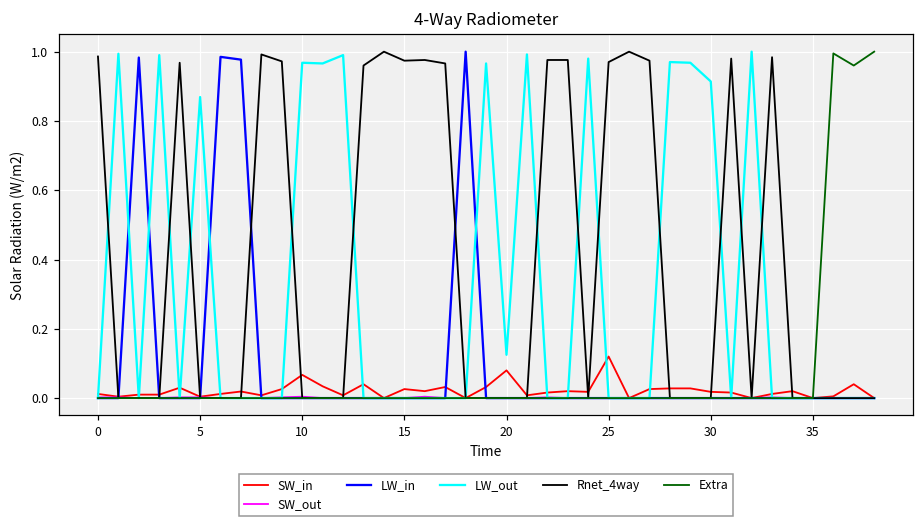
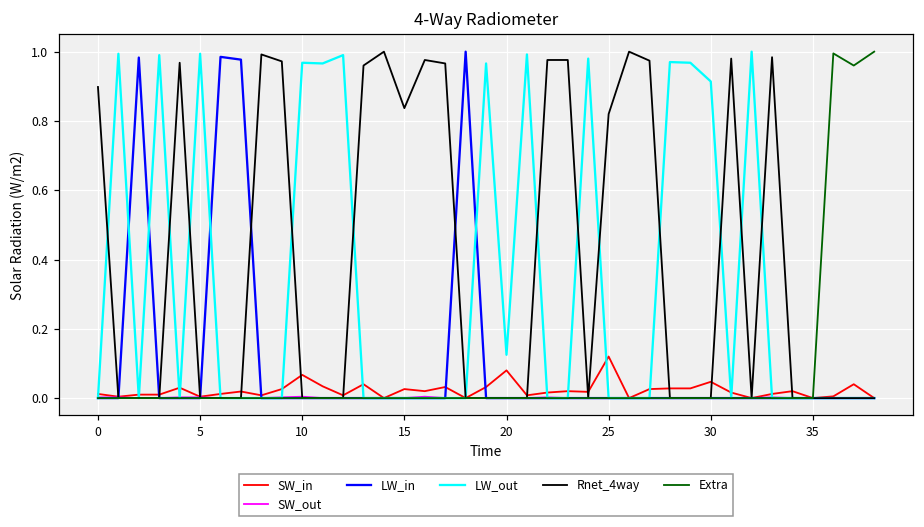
  {
    "SW_in": {
      "0": 0.01,
      "10": 0.07,
      "15": 0.03,
      "20": 0.08,
      "25": 0.12,
-     "30": 0.02
+     "30": 0.05
    },
    "LW_out": {
-     "5": 0.87,
+     "5": 0.99,
      "10": 0.97,
      "20": 0.13,
      "30": 0.91
    },
    "Rnet_4way": {
-     "0": 0.99,
-     "15": 0.97,
-     "25": 0.97
+     "0": 0.90,
+     "15": 0.84,
+     "25": 0.82
    }
  }
